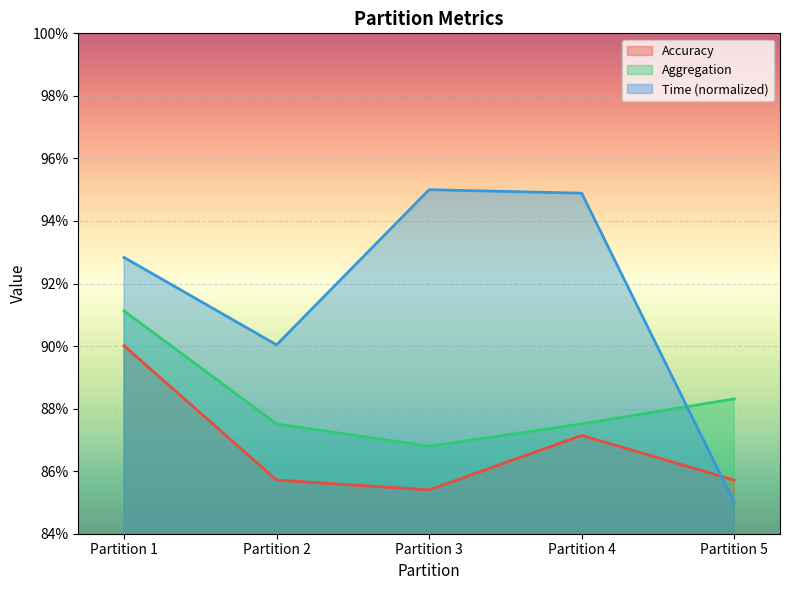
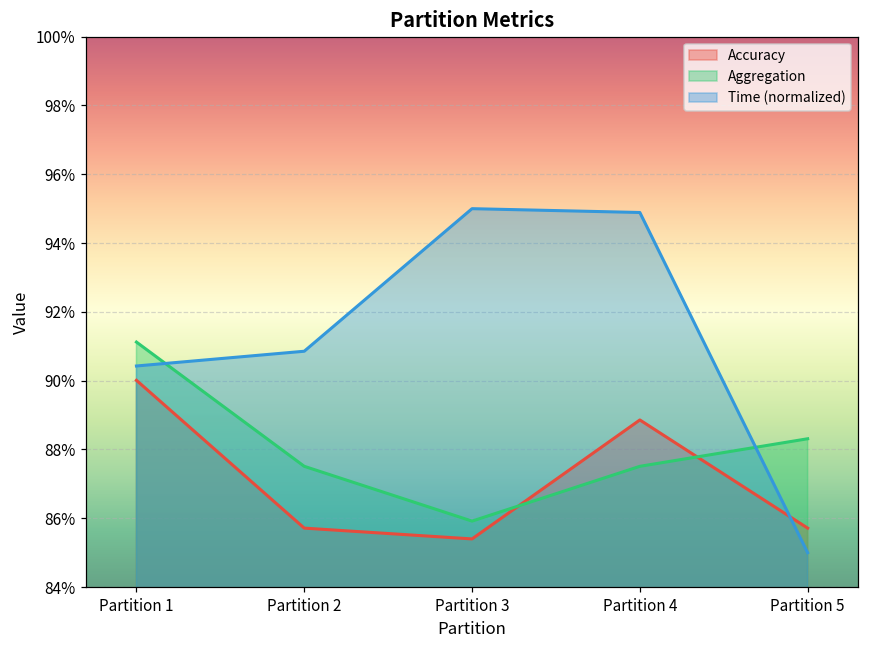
  {
    "Accuracy": {
      "Partition 1": "90.0%",
      "Partition 2": "85.7%",
      "Partition 3": "85.4%",
-     "Partition 4": "87.1%",
+     "Partition 4": "88.9%",
      "Partition 5": "85.7%"
    },
    "Aggregation": {
      "Partition 1": "91.1%",
      "Partition 2": "87.5%",
-     "Partition 3": "86.8%",
+     "Partition 3": "85.9%",
      "Partition 4": "87.5%",
      "Partition 5": "88.3%"
    },
    "Time (normalized)": {
-     "Partition 1": "92.8%",
-     "Partition 2": "90.0%",
+     "Partition 1": "90.4%",
+     "Partition 2": "90.9%",
      "Partition 3": "95.0%",
      "Partition 4": "94.9%",
      "Partition 5": "85.0%"
    }
  }
